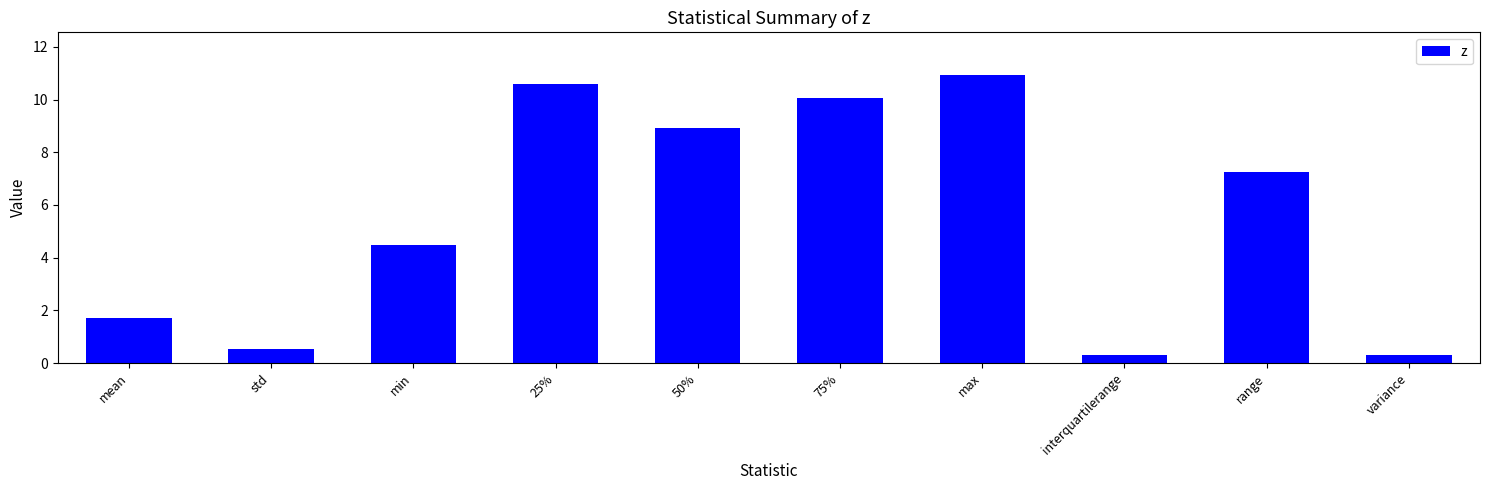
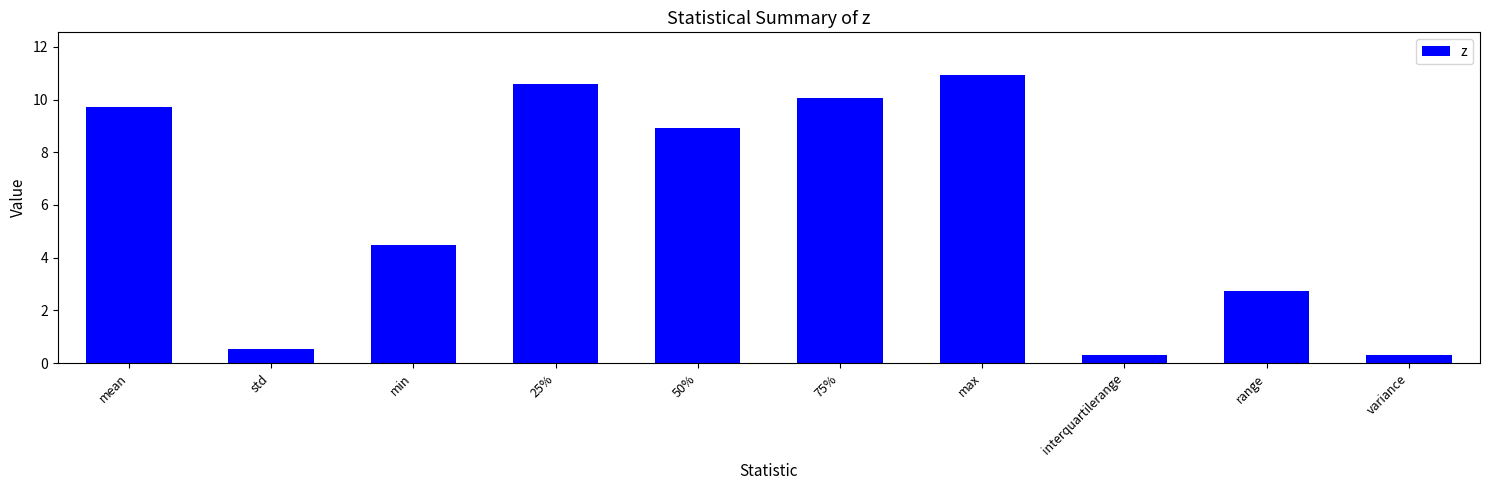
  {
-   "mean": 1.7,
+   "mean": 9.7,
    "std": 0.6,
    "min": 4.5,
    "25%": 10.6,
    "50%": 8.9,
    "75%": 10.1,
    "max": 10.9,
    "interquartilerange": 0.3,
-   "range": 7.2,
+   "range": 2.7,
    "variance": 0.3
  }
